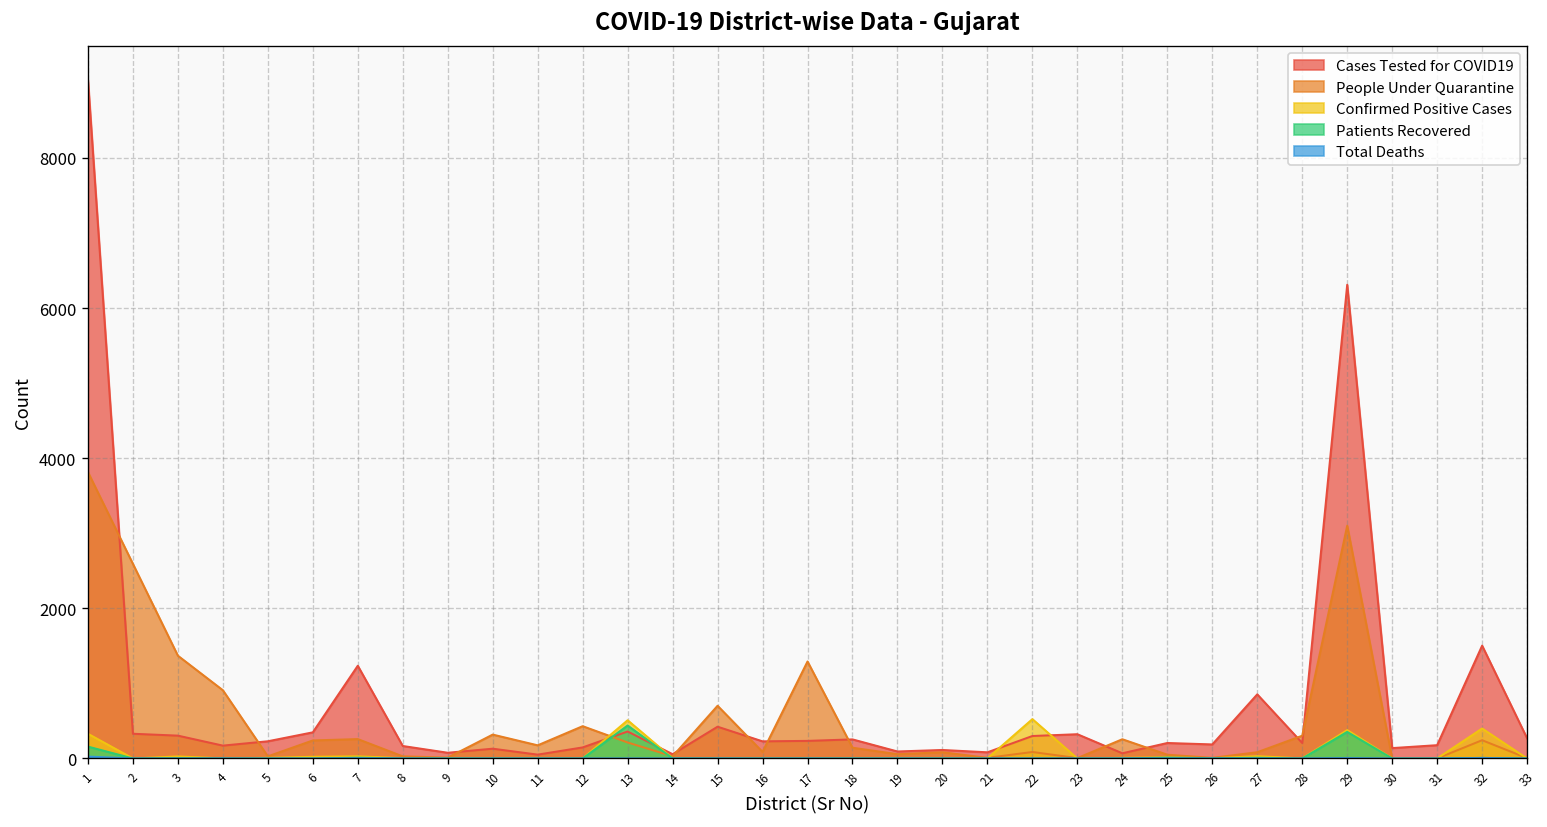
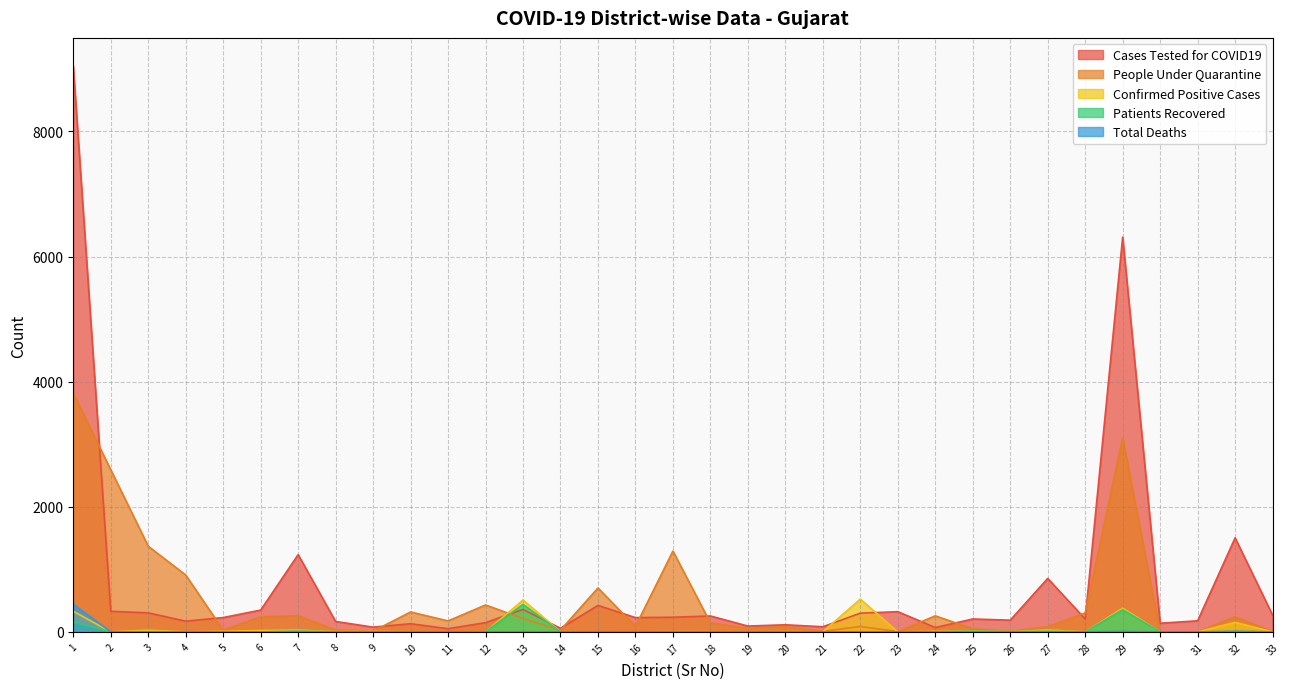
  {
    "Confirmed Positive Cases": {
      "1": 300,
      "13": 500,
      "22": 500,
-     "32": 400
+     "32": 200
    },
    "Patients Recovered": {
      "1": 200,
      "13": 400
    },
    "Total Deaths": {
-     "1": 0,
+     "1": 400,
      "13": 0,
      "29": 0
    }
  }
